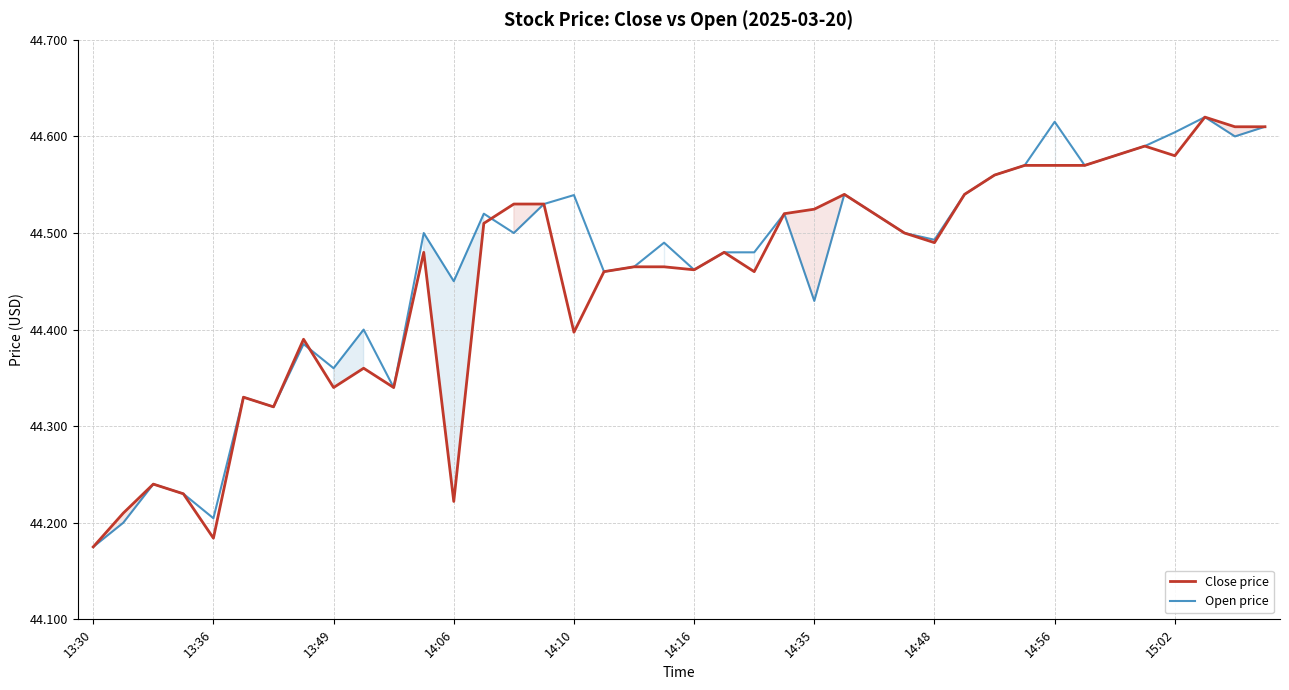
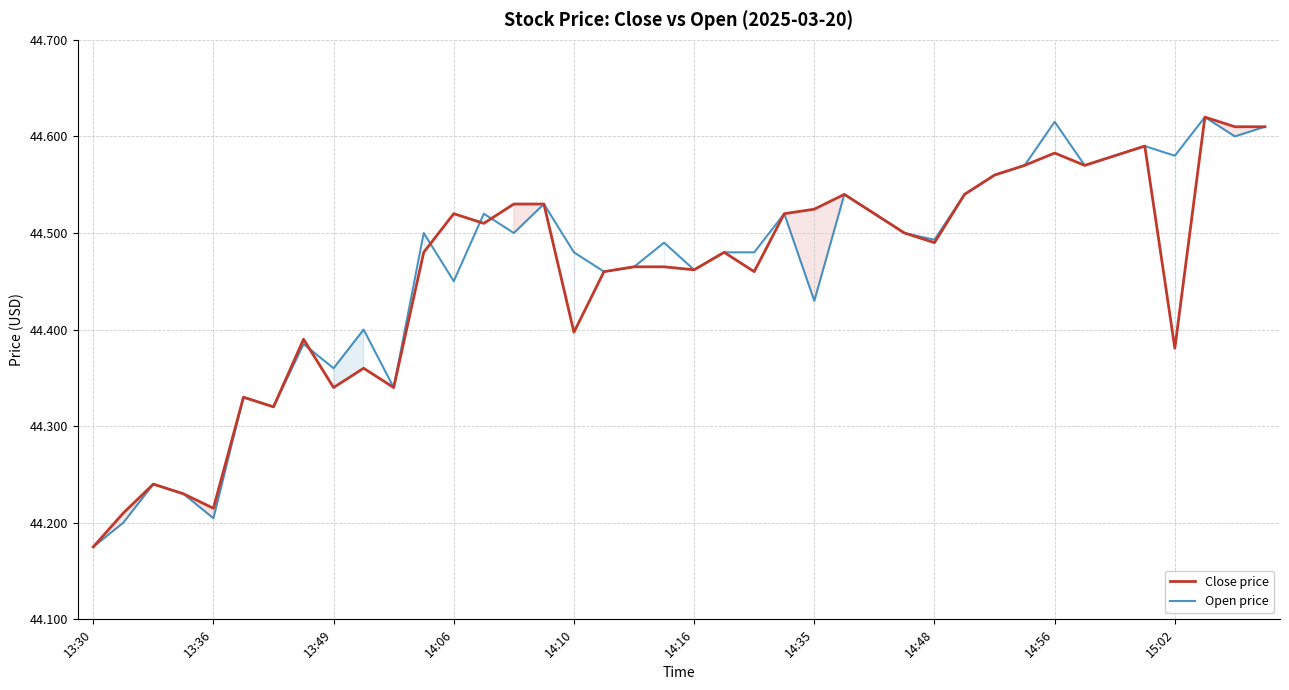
  {
    "Close price": {
-     "13:36": 44.18,
+     "13:36": 44.22,
      "13:49": 44.34,
-     "14:06": 44.22,
+     "14:06": 44.52,
      "14:10": 44.40,
      "14:35": 44.52,
      "14:48": 44.49,
-     "14:56": 44.57,
-     "15:02": 44.58
+     "14:56": 44.58,
+     "15:02": 44.38
    },
    "Open price": {
      "13:36": 44.20,
      "13:49": 44.36,
      "14:06": 44.45,
-     "14:10": 44.54,
+     "14:10": 44.48,
      "14:35": 44.43,
      "14:48": 44.49,
      "14:56": 44.62,
-     "15:02": 44.60
+     "15:02": 44.58
    }
  }
